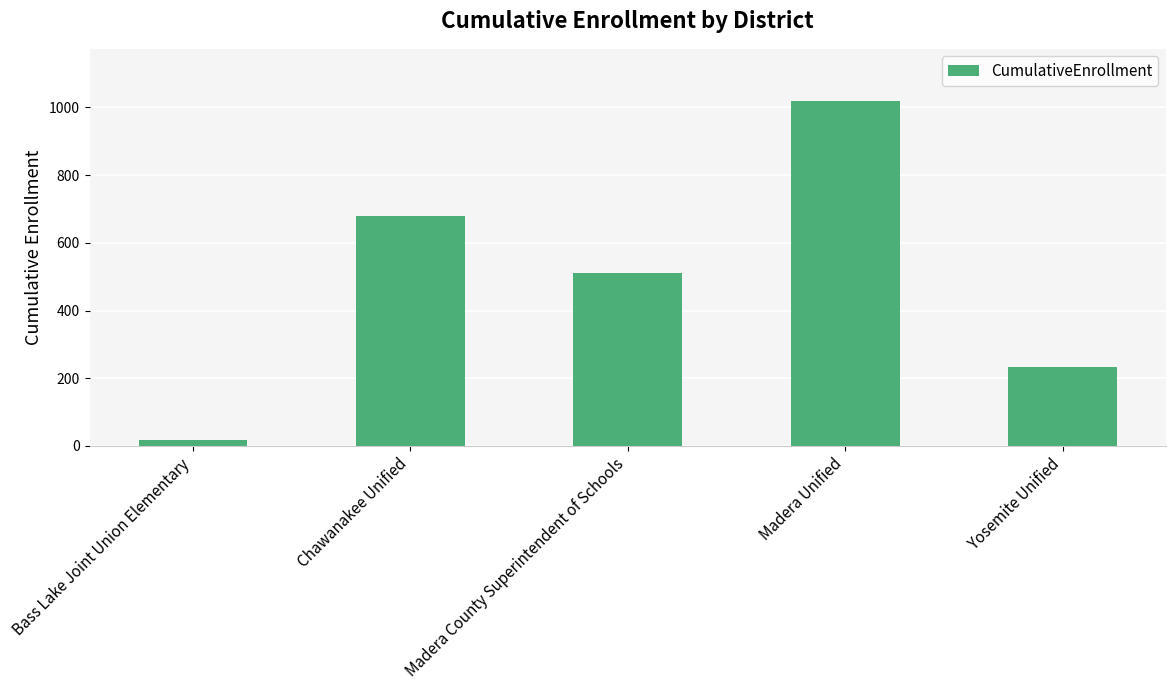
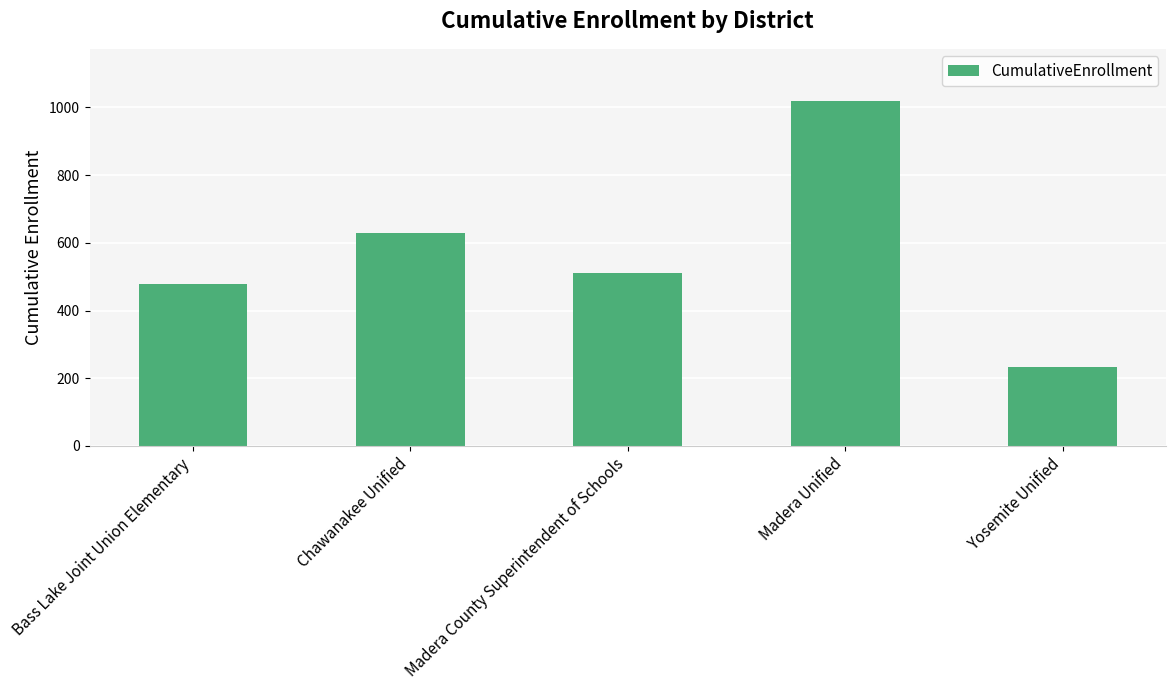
  {
-   "Bass Lake Joint Union Elementary": 20,
-   "Chawanakee Unified": 680,
+   "Bass Lake Joint Union Elementary": 480,
+   "Chawanakee Unified": 630,
    "Madera County Superintendent of Schools": 510,
    "Madera Unified": 1020,
    "Yosemite Unified": 230
  }
